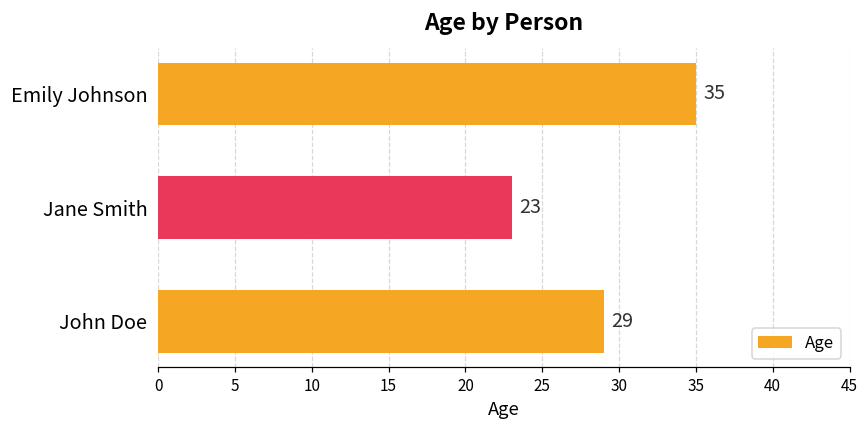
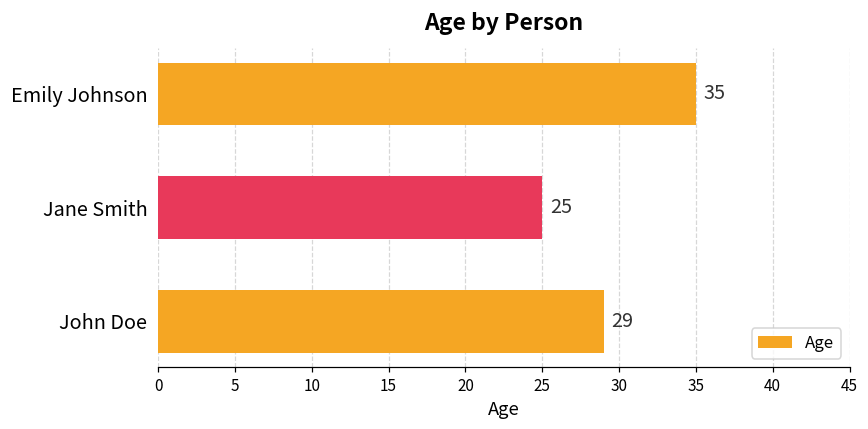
  {
    "Emily Johnson": 35,
-   "Jane Smith": 23,
+   "Jane Smith": 25,
    "John Doe": 29
  }
